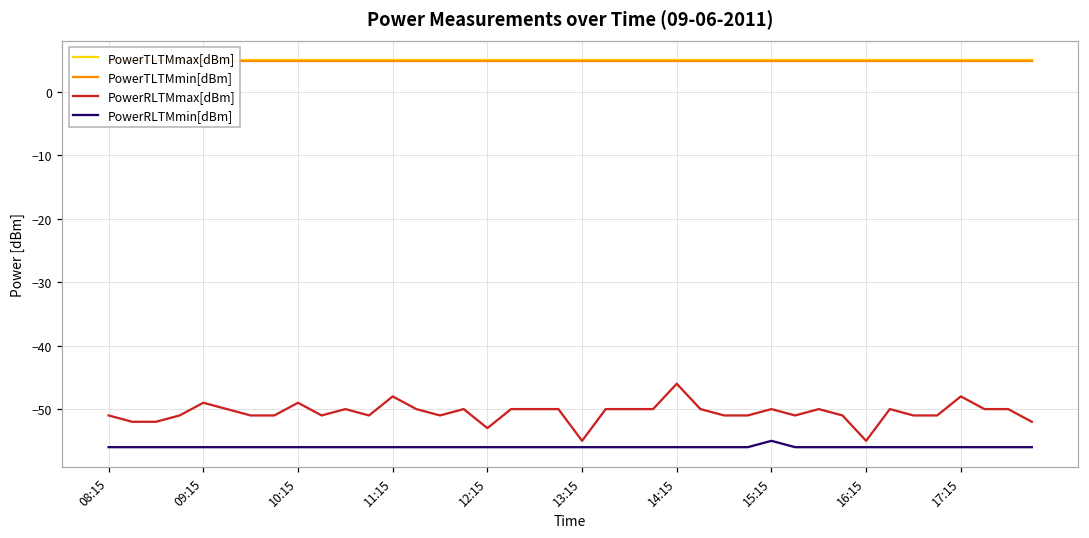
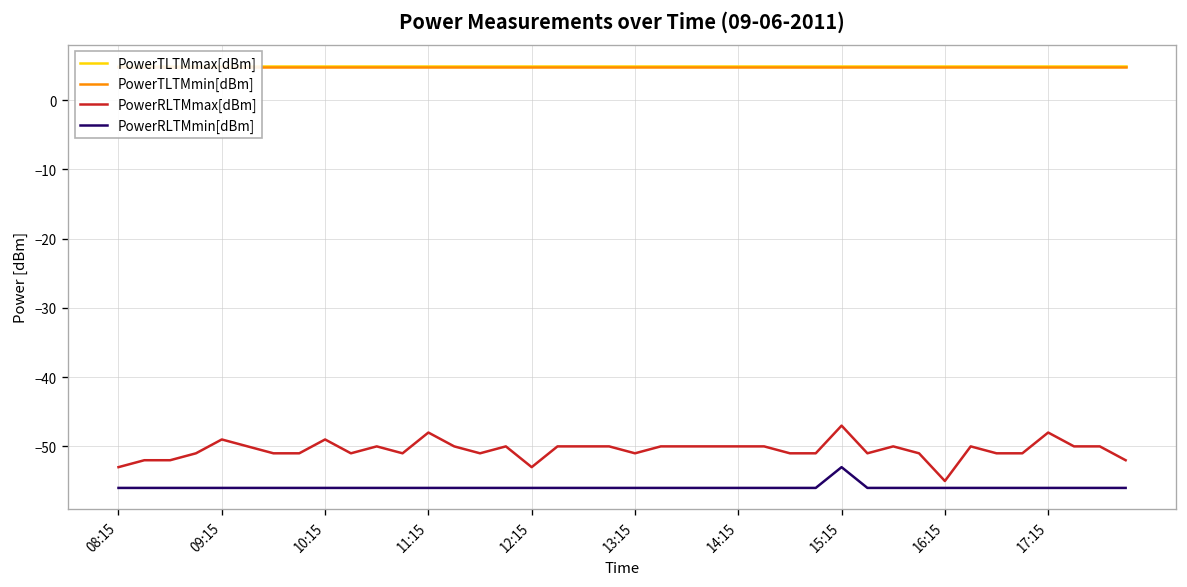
  {
    "PowerRLTMmax[dBm]": {
-     "08:15": -51,
+     "08:15": -53,
      "09:15": -49,
      "10:15": -49,
      "11:15": -48,
      "12:15": -53,
-     "13:15": -55,
-     "14:15": -46,
-     "15:15": -50,
+     "13:15": -51,
+     "14:15": -50,
+     "15:15": -47,
      "16:15": -55,
      "17:15": -48
    },
    "PowerRLTMmin[dBm]": {
      "08:15": -56,
      "09:15": -56,
      "10:15": -56,
      "11:15": -56,
      "12:15": -56,
      "13:15": -56,
      "14:15": -56,
-     "15:15": -55,
+     "15:15": -53,
      "16:15": -56,
      "17:15": -56
    }
  }
